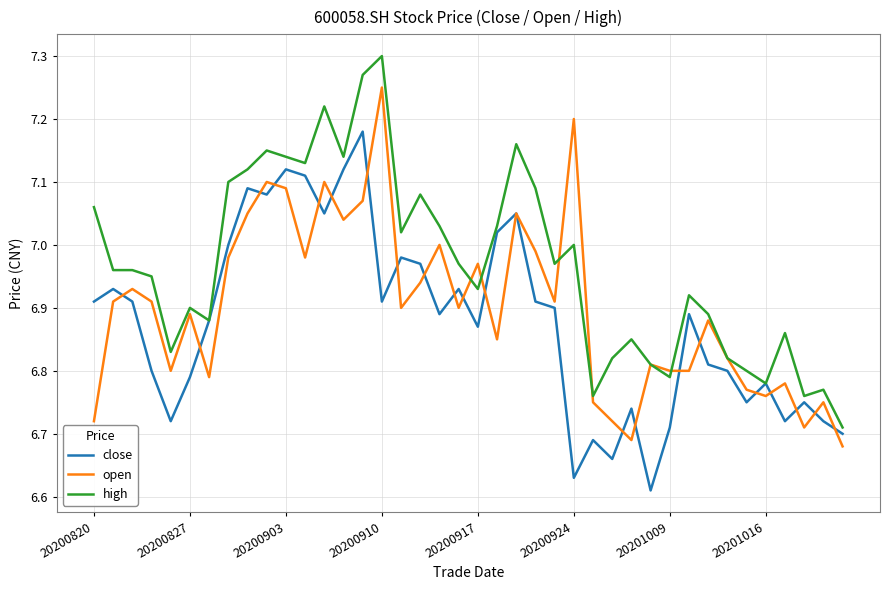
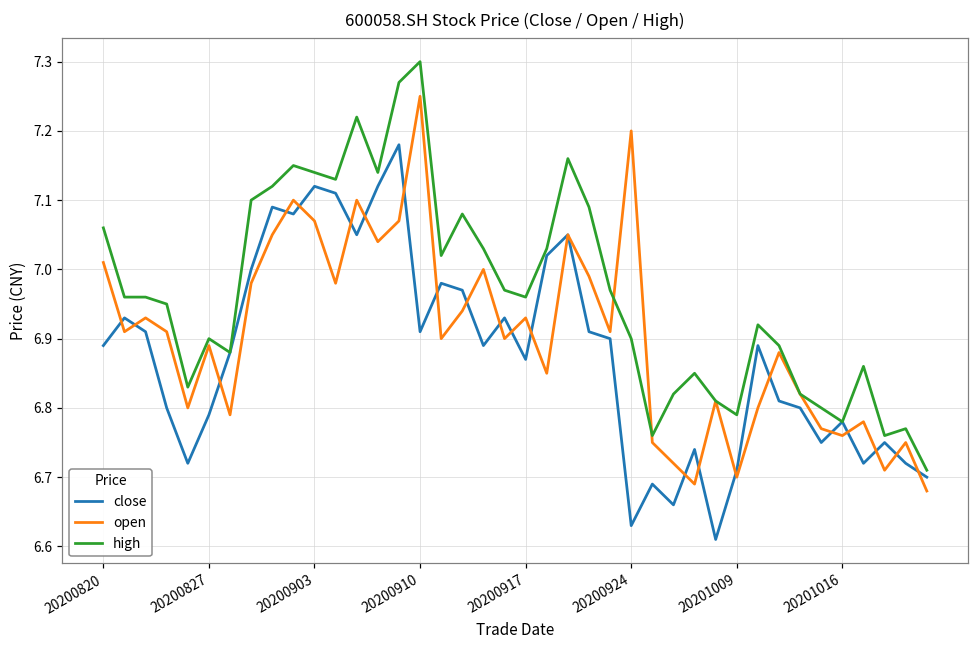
  {
    "close": {
-     "20200820": 6.91,
+     "20200820": 6.89,
      "20200827": 6.79,
      "20200903": 7.12,
      "20200910": 6.91,
      "20200917": 6.87,
      "20200924": 6.63,
      "20201009": 6.71
    },
    "open": {
-     "20200820": 6.72,
+     "20200820": 7.01,
      "20200827": 6.89,
-     "20200903": 7.09,
+     "20200903": 7.07,
      "20200910": 7.25,
-     "20200917": 6.97,
+     "20200917": 6.93,
      "20200924": 7.20,
-     "20201009": 6.8,
+     "20201009": 6.7,
      "20201016": 6.76
    },
    "high": {
      "20200820": 7.06,
      "20200827": 6.90,
      "20200903": 7.14,
      "20200910": 7.30,
-     "20200917": 6.93,
-     "20200924": 7.0,
+     "20200917": 6.96,
+     "20200924": 6.9,
      "20201009": 6.79
    }
  }
